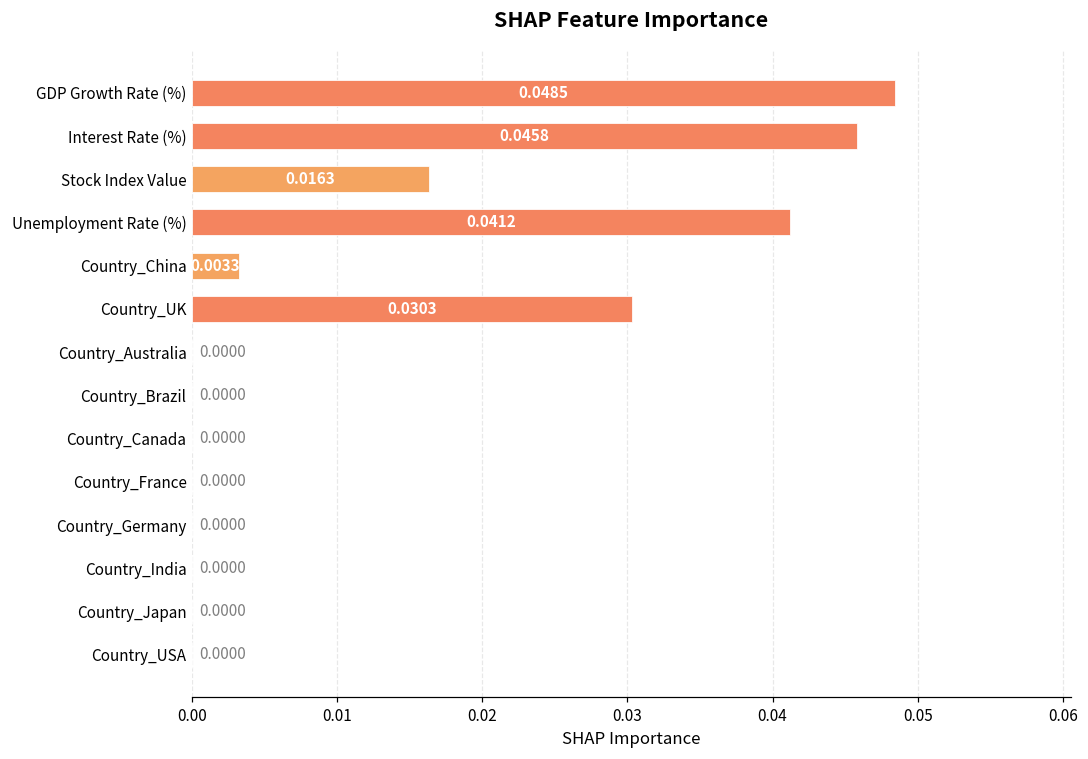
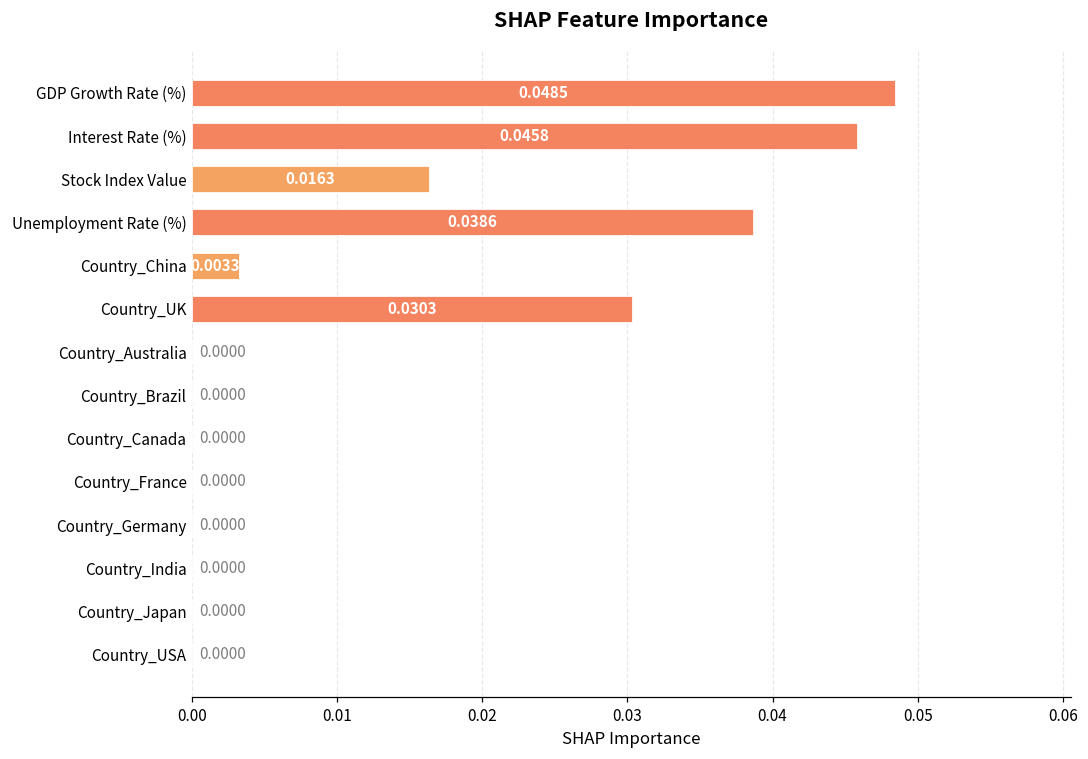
  {
    "GDP Growth Rate (%)": 0.0485,
    "Interest Rate (%)": 0.0458,
    "Stock Index Value": 0.0163,
-   "Unemployment Rate (%)": 0.0412,
+   "Unemployment Rate (%)": 0.0386,
    "Country_China": 0.0033,
    "Country_UK": 0.0303,
    "Country_Australia": 0.0000,
    "Country_Brazil": 0.0000,
    "Country_Canada": 0.0000,
    "Country_France": 0.0000,
    "Country_Germany": 0.0000,
    "Country_India": 0.0000,
    "Country_Japan": 0.0000,
    "Country_USA": 0.0000
  }
